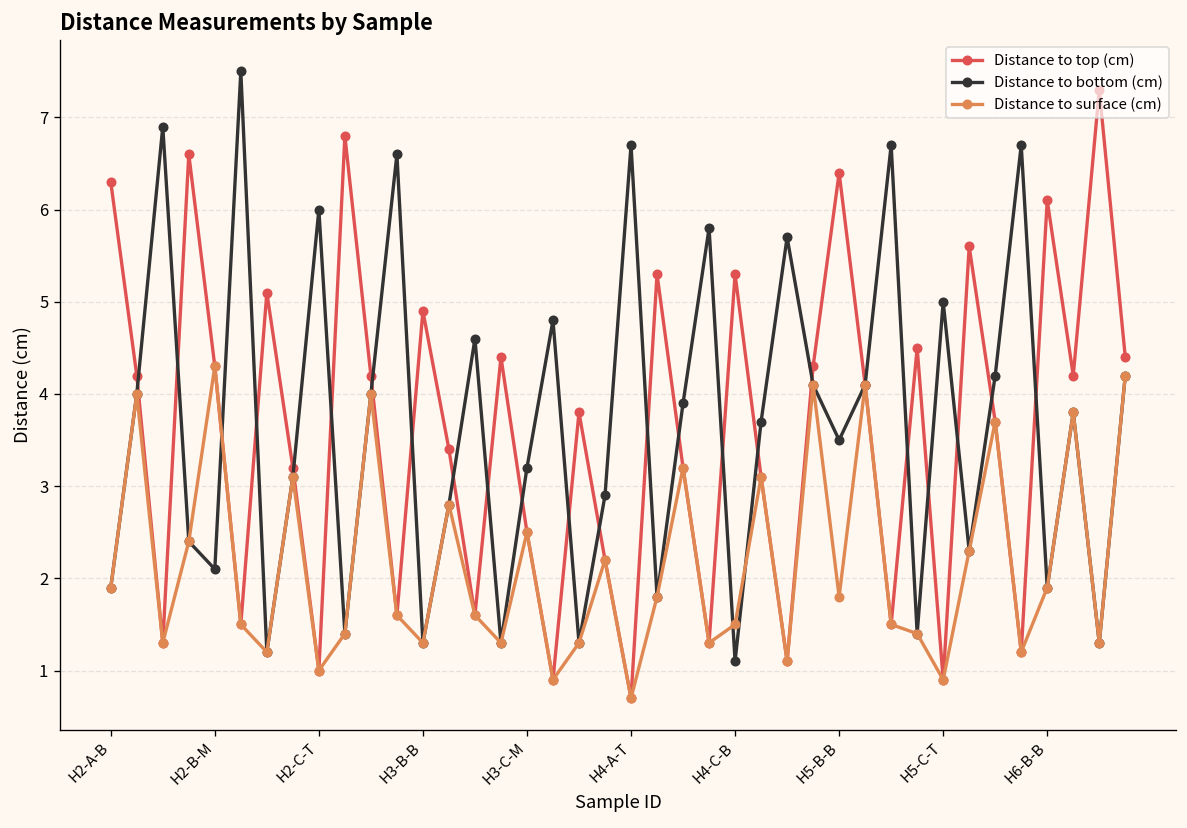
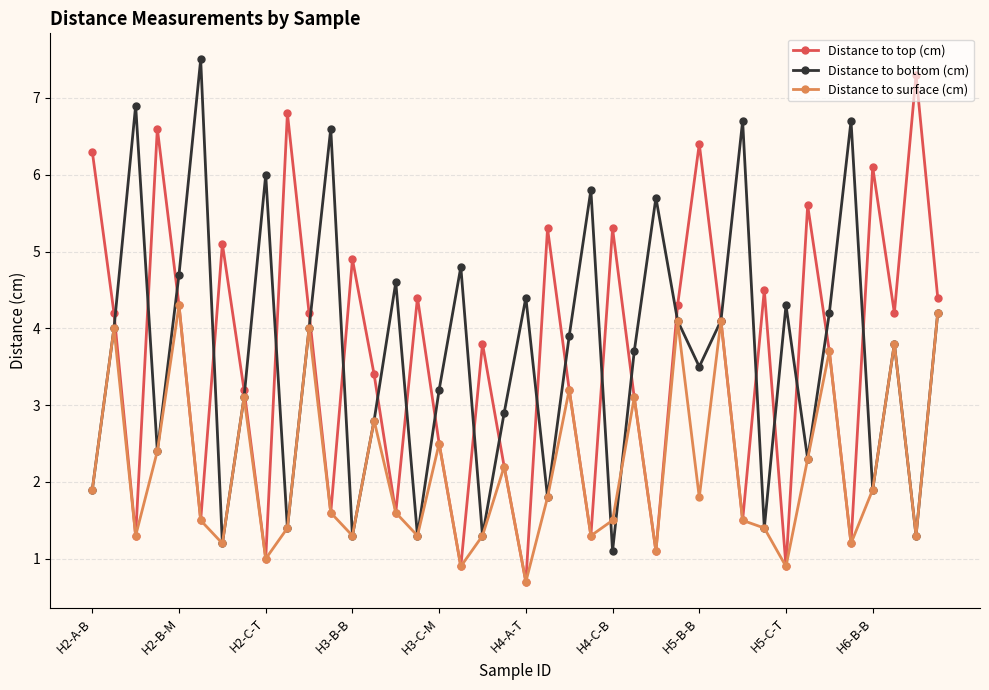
  {
    "Distance to bottom (cm)": {
-     "H2-B-M": 2.1,
+     "H2-B-M": 4.7,
      "H2-C-T": 6.0,
      "H3-C-M": 3.2,
-     "H4-A-T": 6.7,
+     "H4-A-T": 4.4,
      "H4-C-B": 1.1,
      "H5-B-B": 3.5,
-     "H5-C-T": 5.0
+     "H5-C-T": 4.3
    }
  }
